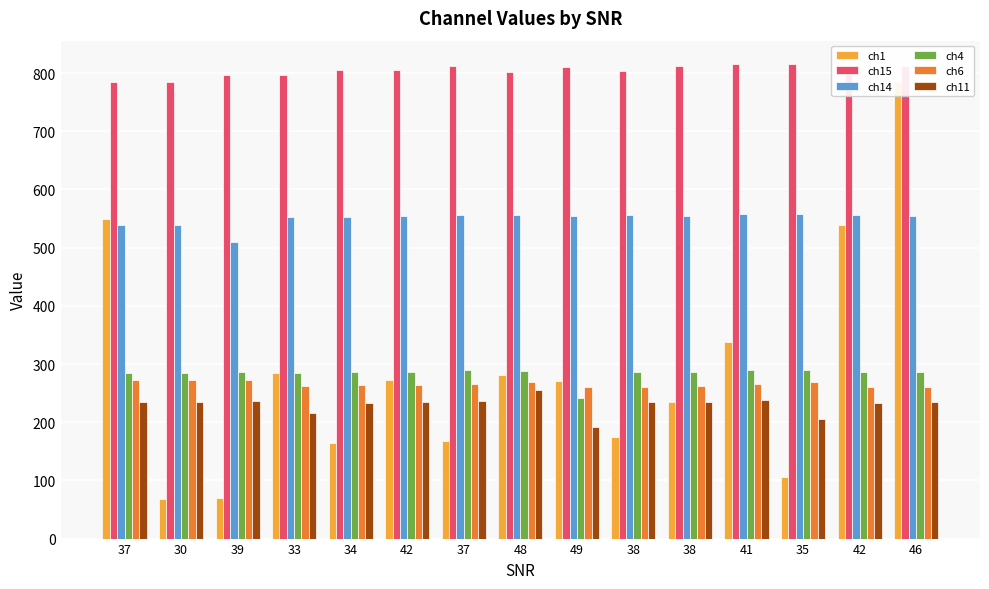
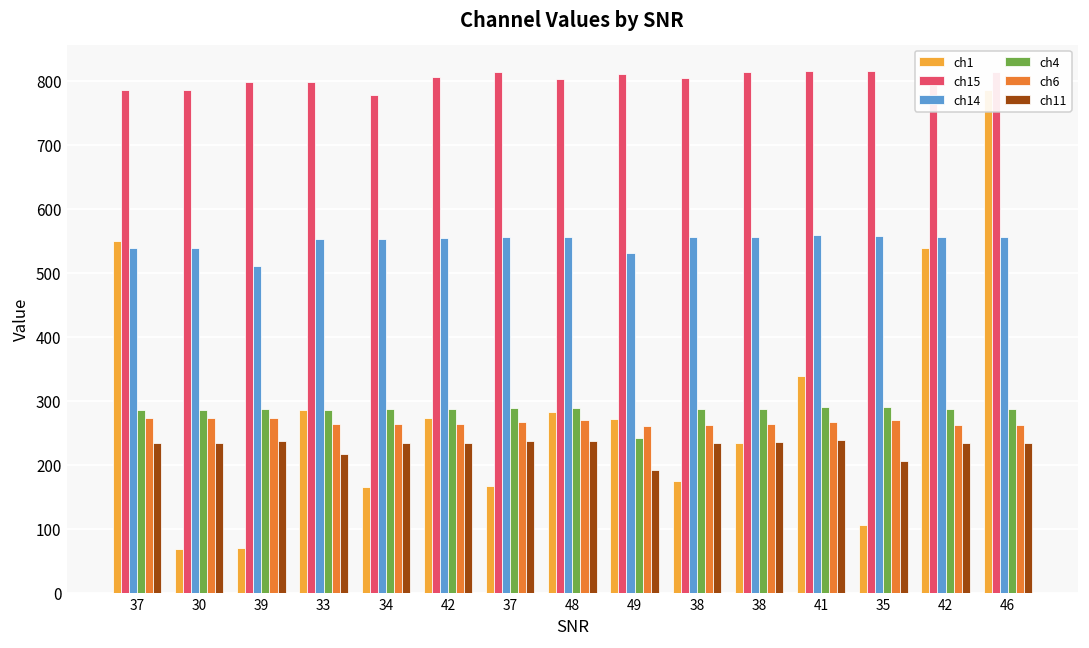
  {
    "ch15": {
      "30": 790,
      "39": 800,
      "33": 800,
-     "34": 810,
+     "34": 780,
      "48": 800,
      "49": 810,
      "41": 820,
      "35": 820
    },
    "ch14": {
      "30": 540,
      "39": 510,
      "33": 550,
      "34": 550,
      "48": 560,
-     "49": 560,
+     "49": 530,
      "41": 560,
      "35": 560,
      "46": 560
    },
    "ch4": {
      "30": 290,
      "39": 290,
      "33": 290,
      "34": 290,
      "48": 290,
      "49": 240,
      "41": 290,
      "35": 290,
      "46": 290
    },
    "ch11": {
      "30": 230,
      "39": 240,
      "33": 220,
      "34": 230,
-     "48": 260,
+     "48": 240,
      "49": 190,
      "41": 240,
      "35": 210,
      "46": 230
    }
  }
